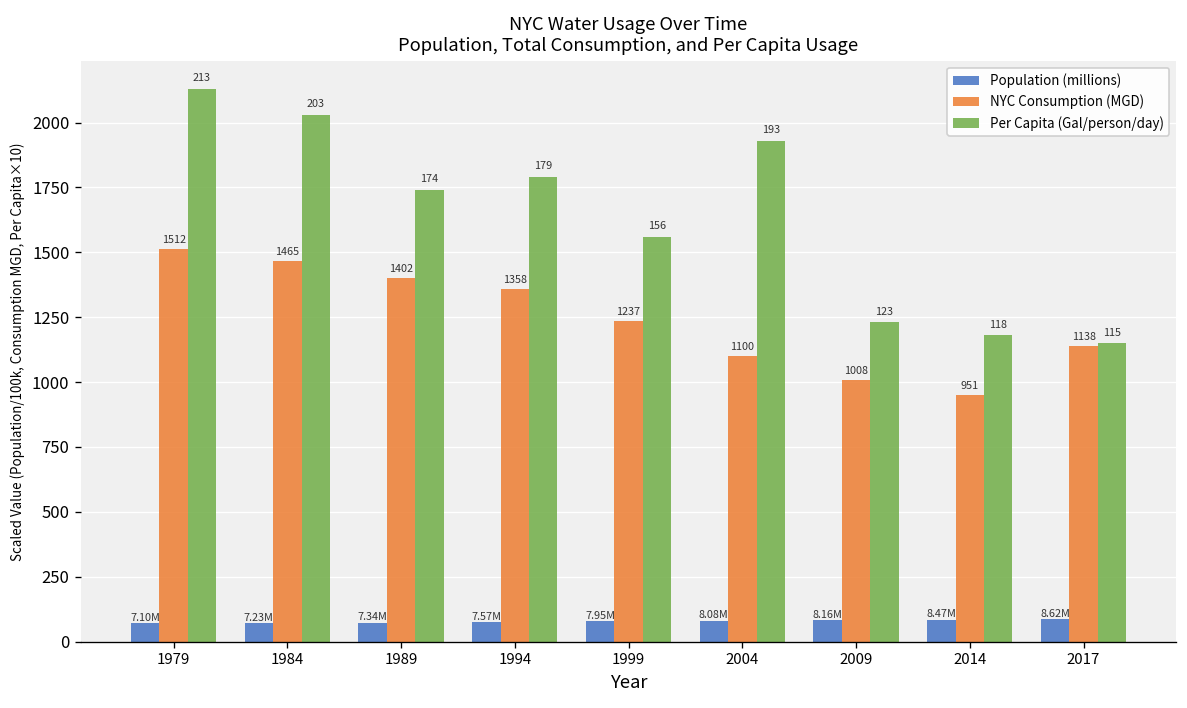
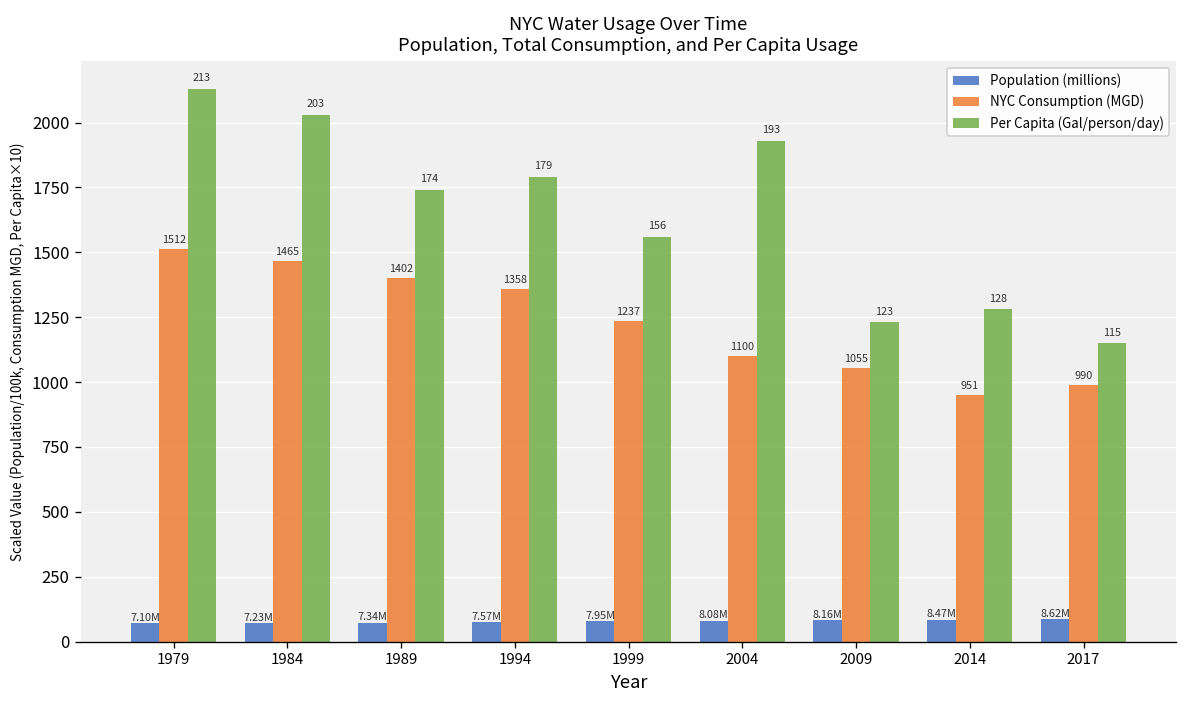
  {
    "NYC Consumption (MGD)": {
      "1979": 1512,
      "1984": 1465,
      "1989": 1402,
      "1994": 1358,
      "1999": 1237,
      "2004": 1100,
-     "2009": 1008,
+     "2009": 1055,
      "2014": 951,
-     "2017": 1138
+     "2017": 990
    },
    "Per Capita (Gal/person/day)": {
-     "2014": 118
+     "2014": 128
    }
  }
